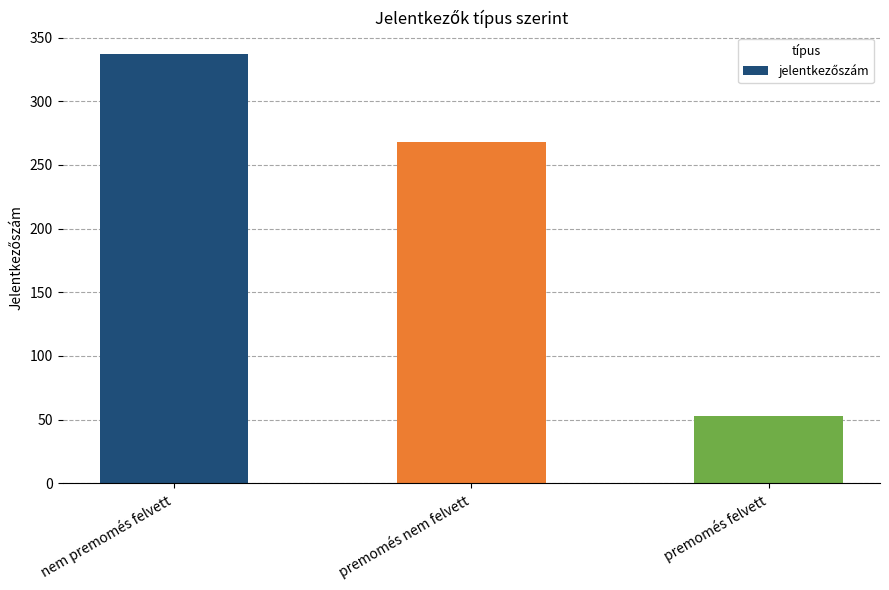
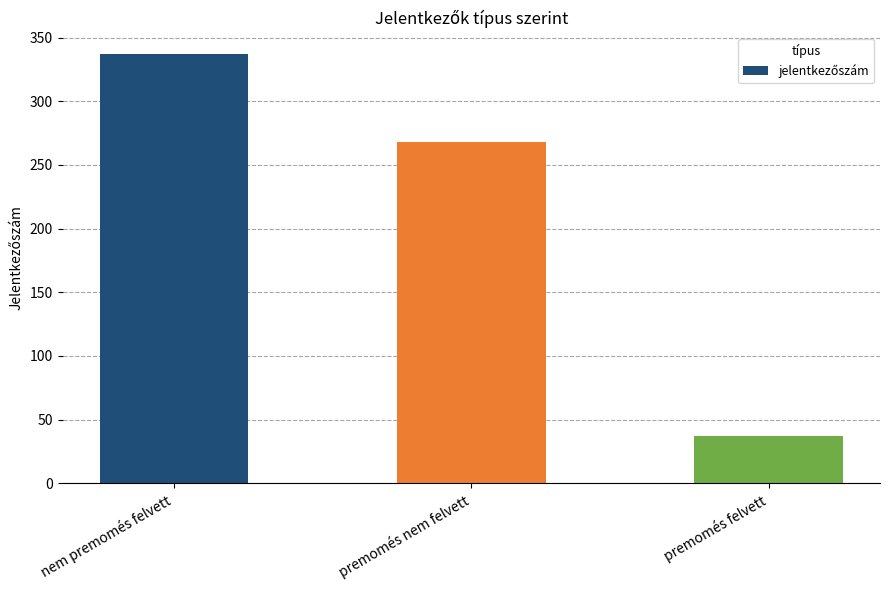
  {
    "nem premomés felvett": 337,
    "premomés nem felvett": 268,
-   "premomés felvett": 53
+   "premomés felvett": 37
  }
